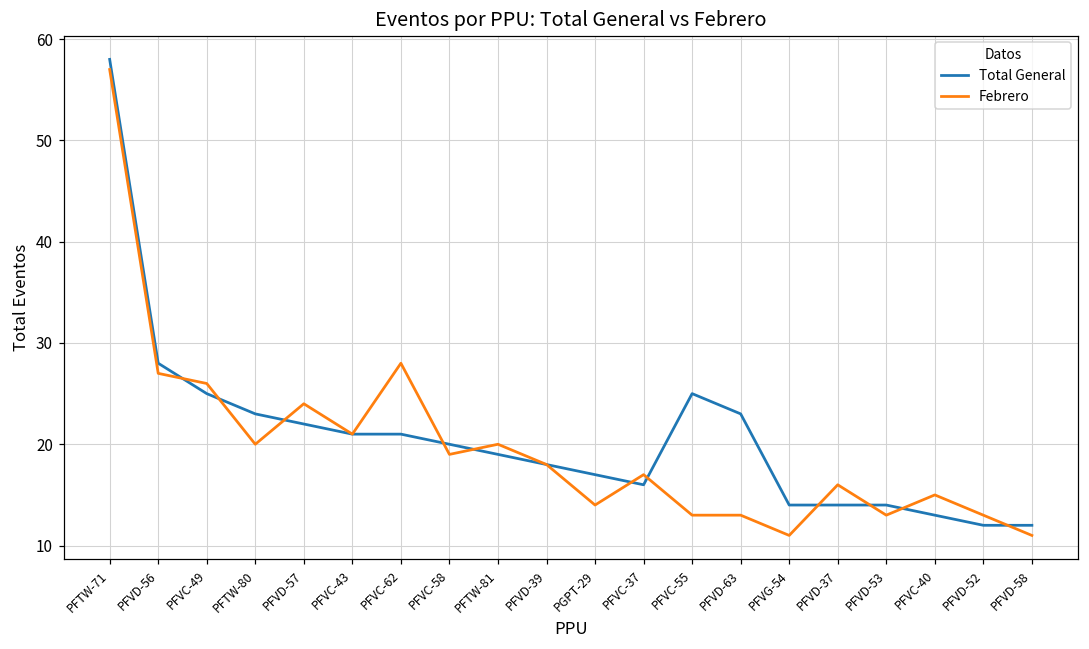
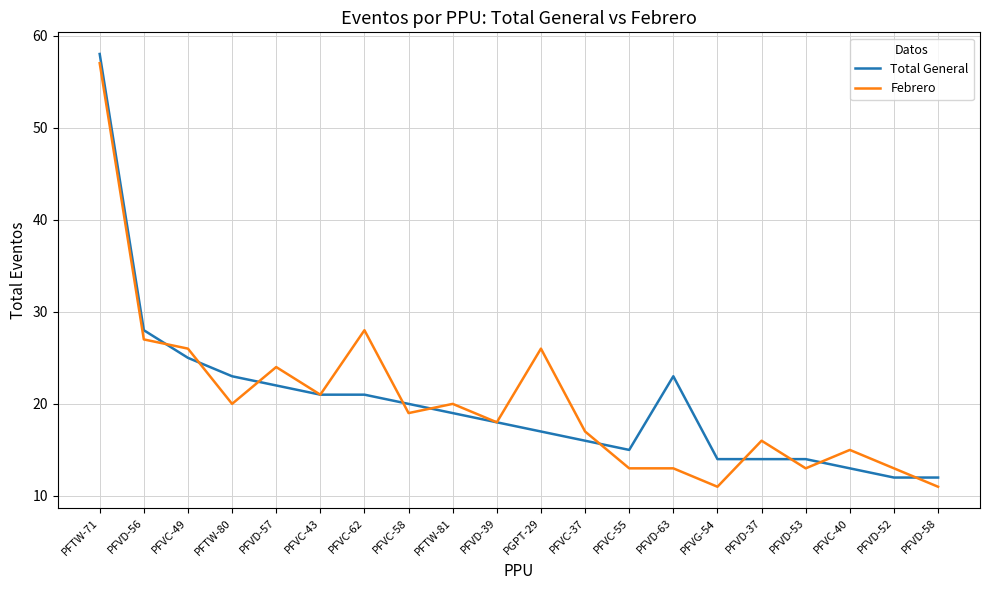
  {
    "Total General": {
      "PFTW-71": 58,
      "PFVD-56": 28,
      "PFVC-49": 25,
      "PFTW-80": 23,
      "PFVD-57": 22,
      "PFVC-62": 21,
      "PFVC-58": 20,
      "PFTW-81": 19,
      "PGPT-29": 17,
      "PFVC-37": 16,
-     "PFVC-55": 25,
+     "PFVC-55": 15,
      "PFVD-63": 23,
      "PFVG-54": 14,
      "PFVD-37": 14,
      "PFVD-53": 14,
      "PFVC-40": 13,
      "PFVD-52": 12,
      "PFVD-58": 12
    },
    "Febrero": {
      "PFTW-71": 57,
      "PFVD-56": 27,
      "PFVC-49": 26,
      "PFTW-80": 20,
      "PFVD-57": 24,
      "PFVC-62": 28,
      "PFVC-58": 19,
      "PFTW-81": 20,
-     "PGPT-29": 14,
+     "PGPT-29": 26,
      "PFVC-37": 17,
      "PFVC-55": 13,
      "PFVD-63": 13,
      "PFVG-54": 11,
      "PFVD-37": 16,
      "PFVD-53": 13,
      "PFVC-40": 15,
      "PFVD-52": 13,
      "PFVD-58": 11
    }
  }
